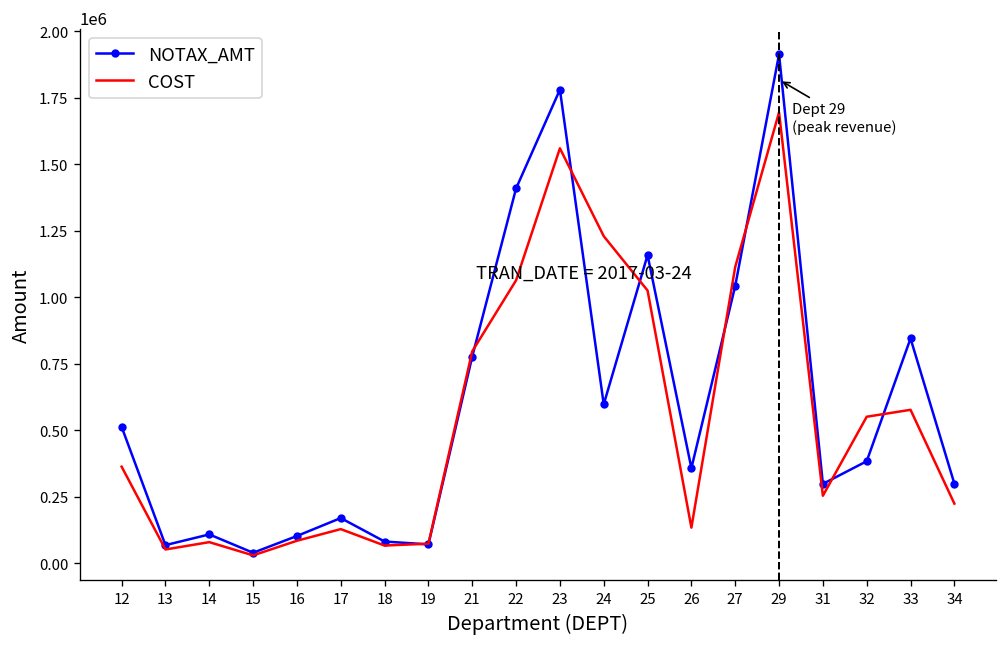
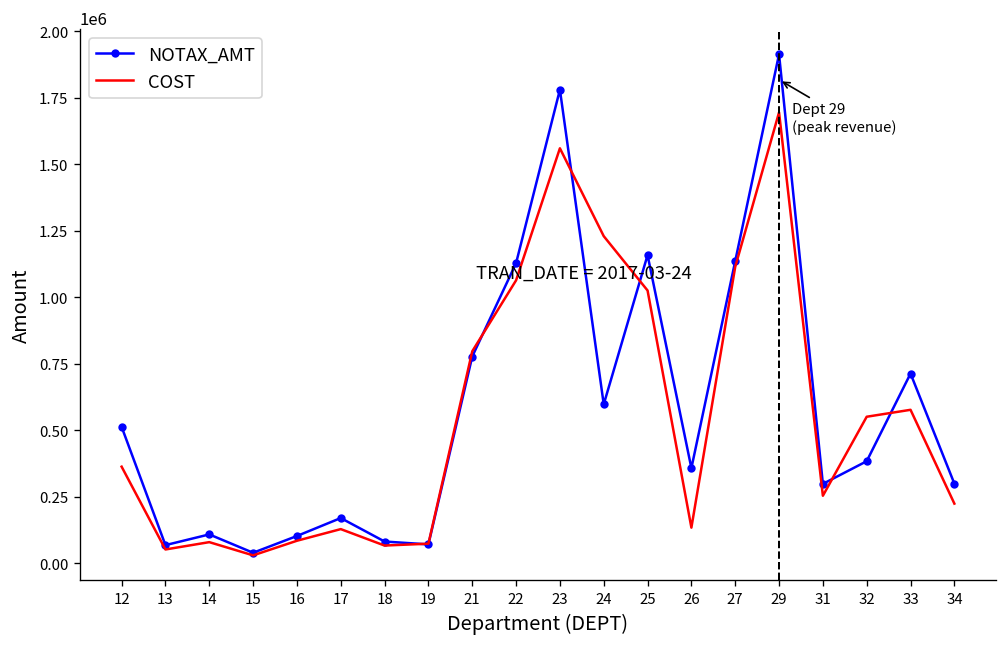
  {
    "NOTAX_AMT": {
      "12": 510000,
      "13": 70000,
      "14": 110000,
      "16": 100000,
      "17": 170000,
      "18": 80000,
      "21": 780000,
-     "22": 1410000,
+     "22": 1130000,
      "23": 1780000,
      "24": 600000,
      "25": 1160000,
      "26": 360000,
-     "27": 1040000,
+     "27": 1140000,
      "29": 1910000,
      "31": 300000,
      "32": 380000,
-     "33": 850000,
+     "33": 710000,
      "34": 300000
    },
    "COST": {
      "12": 360000,
      "13": 50000,
      "14": 80000,
      "16": 80000,
      "17": 130000,
      "18": 70000,
      "21": 800000,
      "23": 1560000,
      "24": 1230000,
      "25": 1030000,
      "26": 130000,
      "27": 1110000,
      "31": 250000,
      "32": 550000,
      "33": 580000,
      "34": 220000
    }
  }
